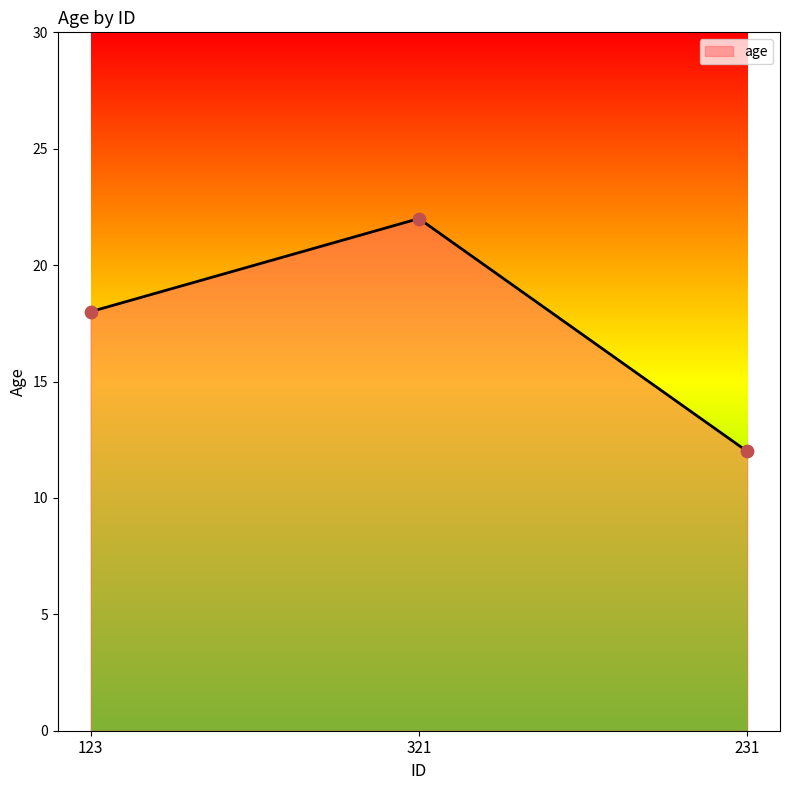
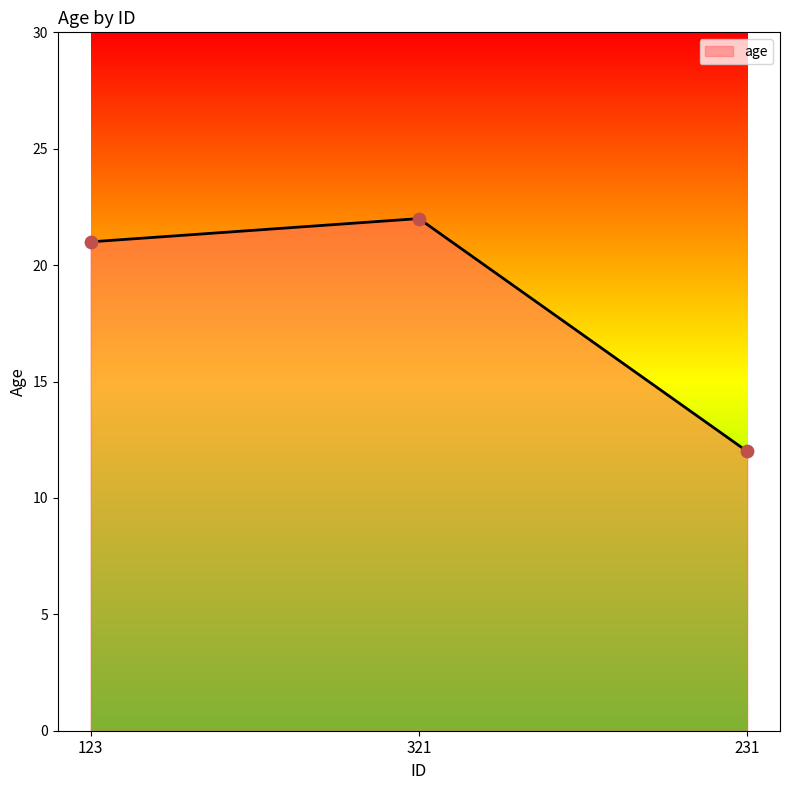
  {
-   "123": 18,
+   "123": 21,
    "321": 22,
    "231": 12
  }
